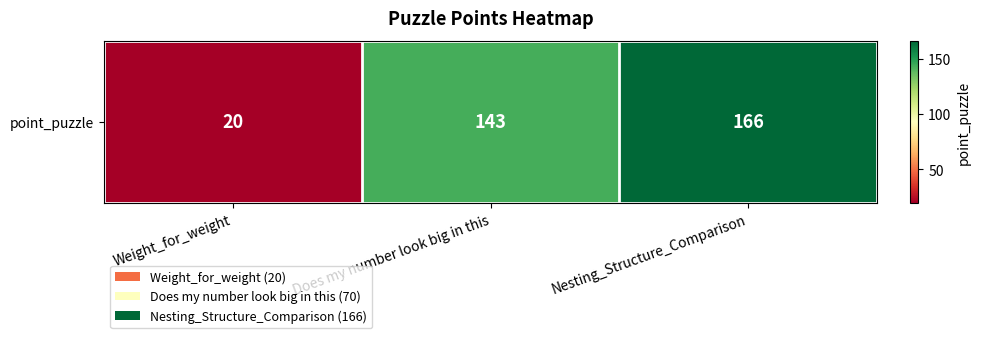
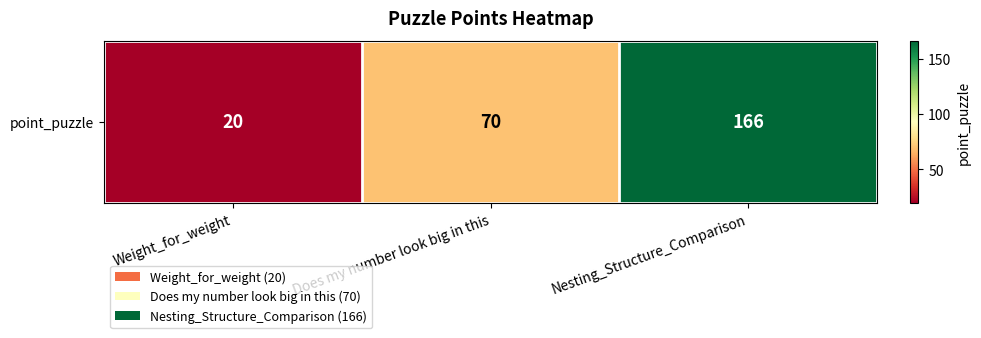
  {
    "point_puzzle": {
      "Weight_for_weight": 20,
-     "Does my number look big in this": 143,
+     "Does my number look big in this": 70,
      "Nesting_Structure_Comparison": 166
    }
  }
